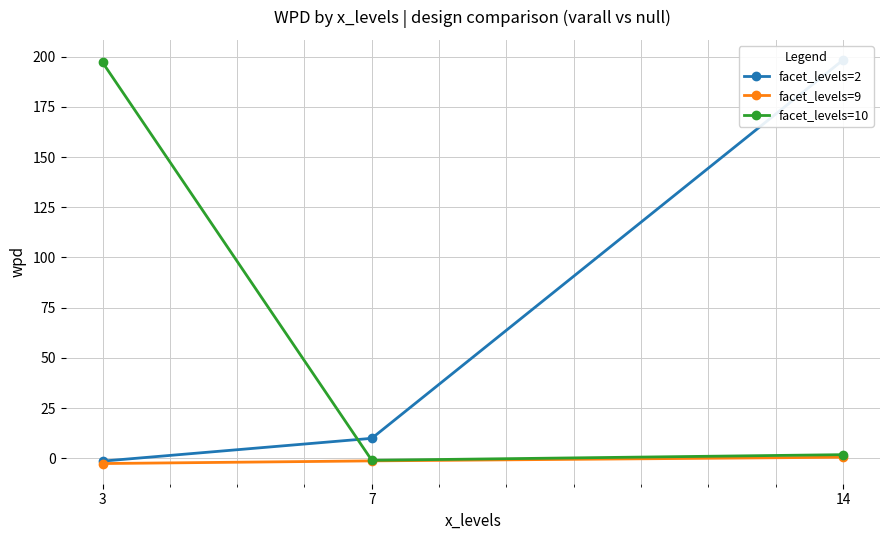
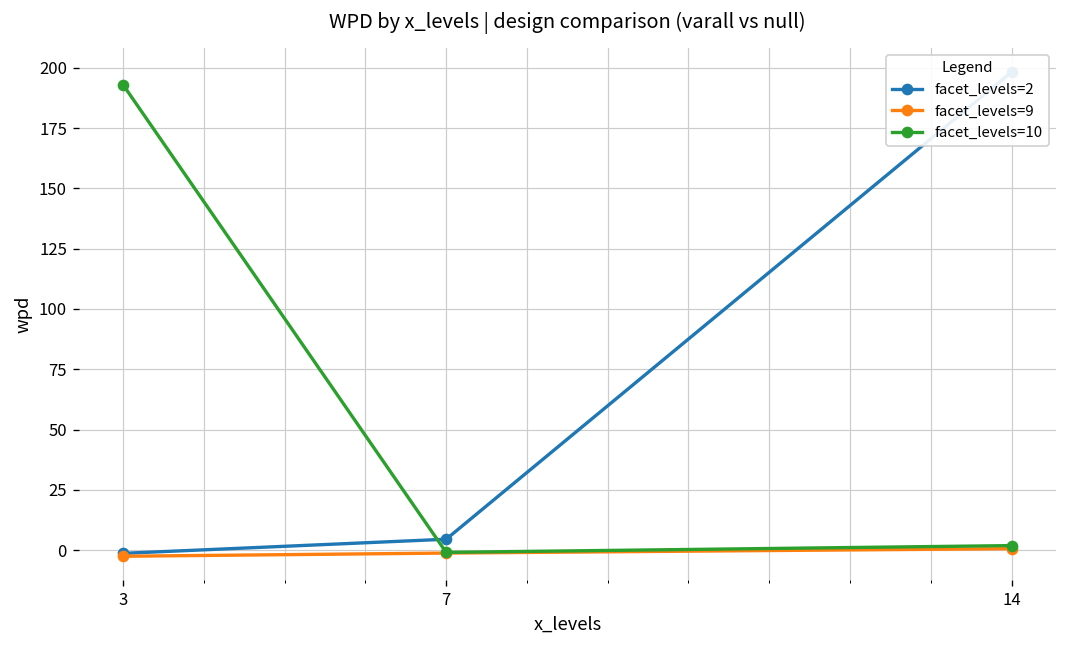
  {
    "facet_levels=2": {
-     "7": 10
+     "7": 4
    },
    "facet_levels=10": {
-     "3": 197
+     "3": 193
    }
  }
